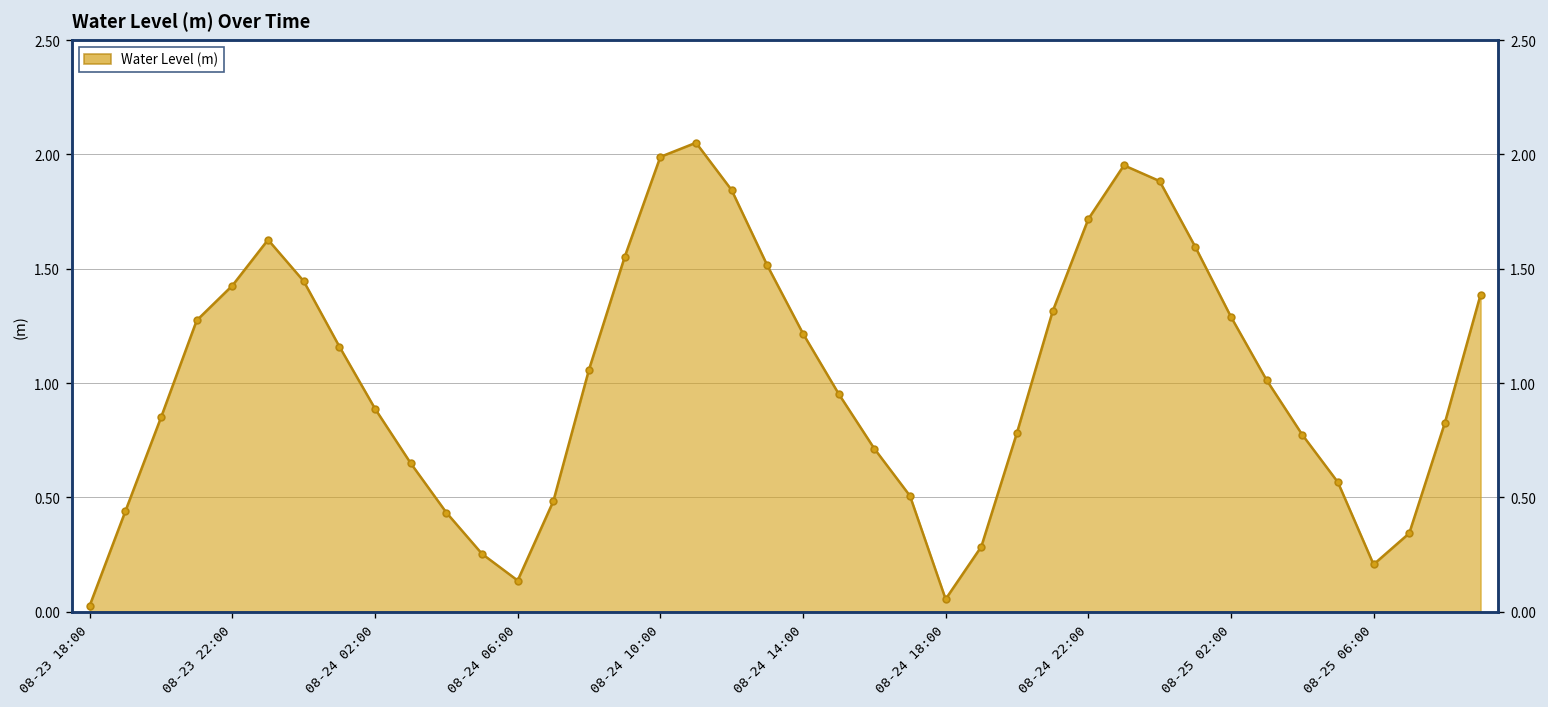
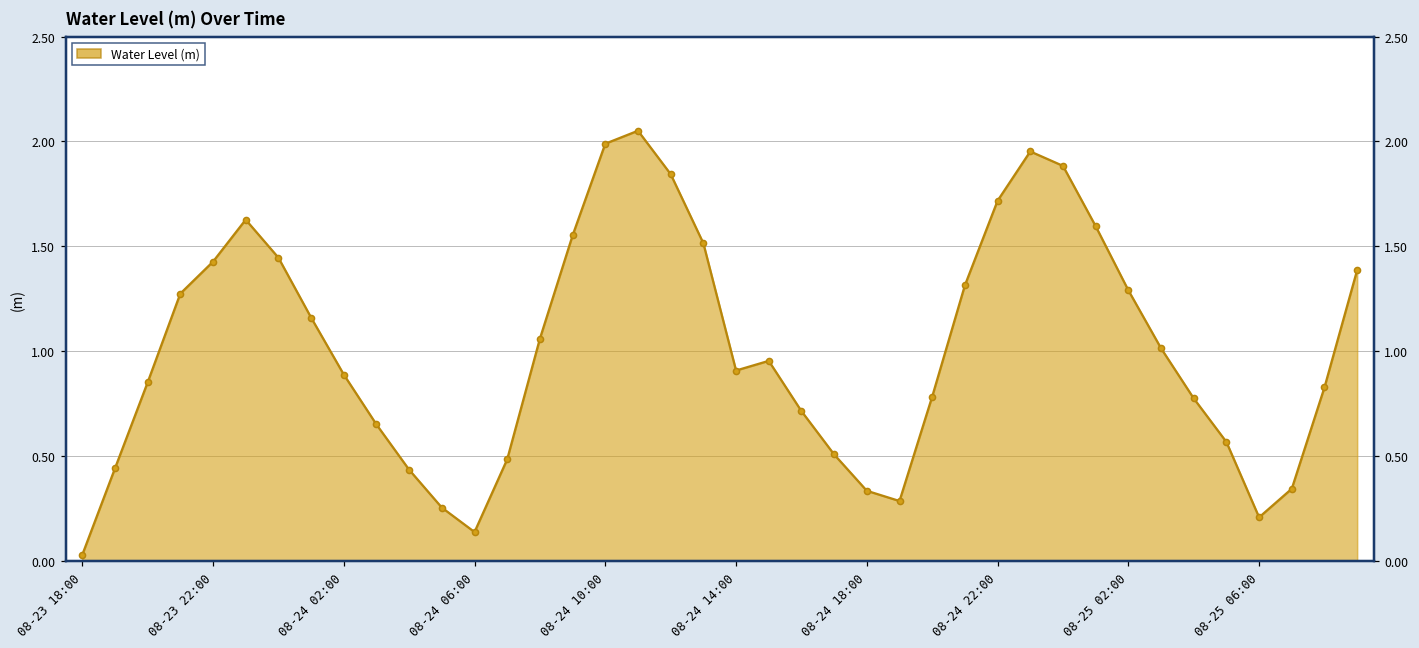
  {
    "08-23 18:00": 0.03,
    "08-23 22:00": 1.43,
    "08-24 02:00": 0.89,
    "08-24 06:00": 0.14,
    "08-24 10:00": 1.99,
-   "08-24 14:00": 1.22,
-   "08-24 18:00": 0.06,
+   "08-24 14:00": 0.91,
+   "08-24 18:00": 0.33,
    "08-24 22:00": 1.72,
    "08-25 02:00": 1.29,
    "08-25 06:00": 0.21
  }
